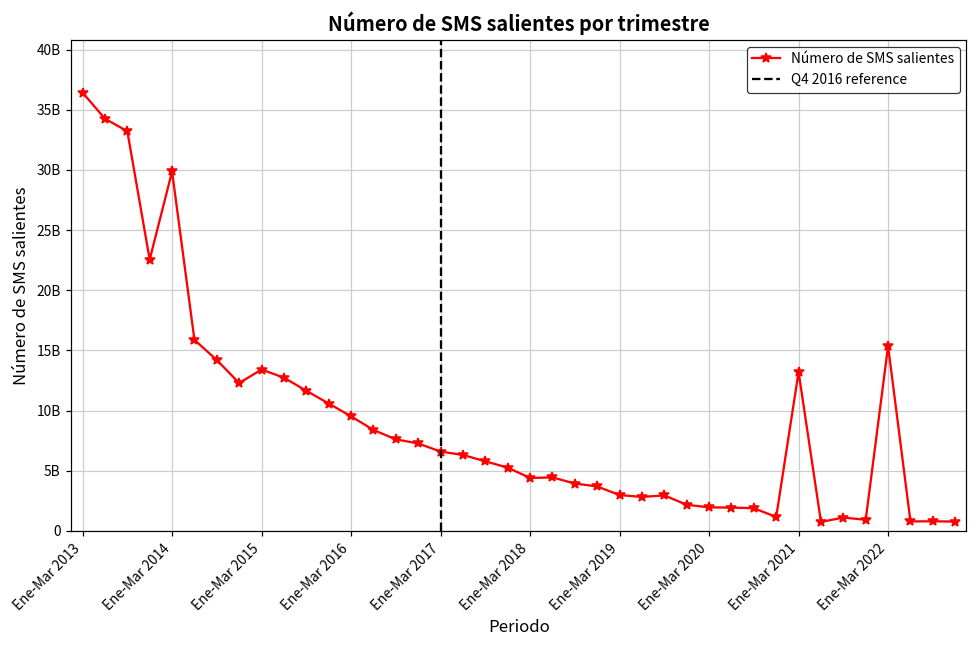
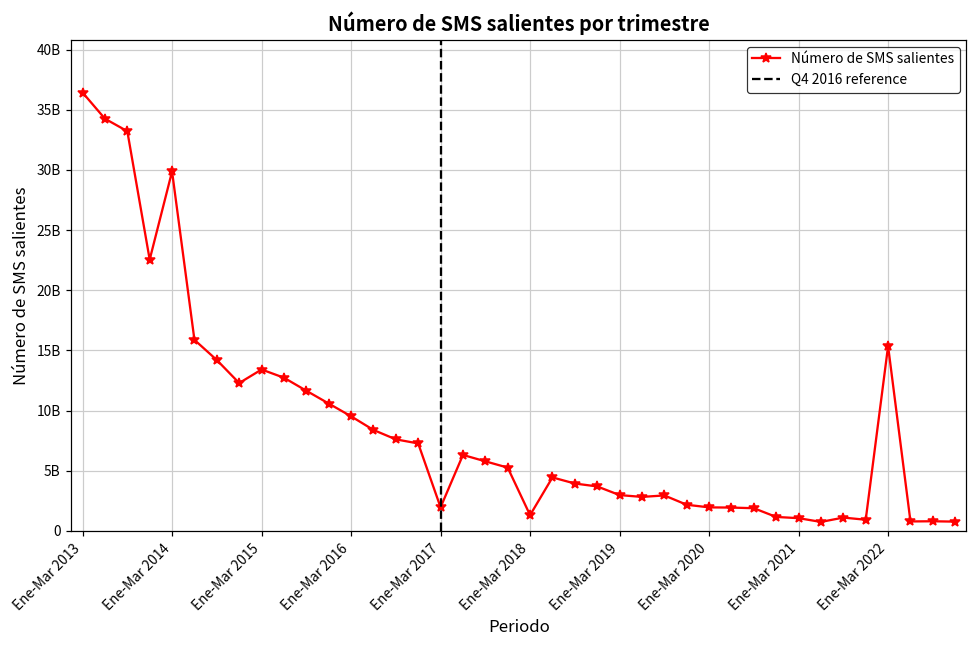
  {
    "Ene-Mar 2013": 36400000000,
    "Ene-Mar 2014": 29900000000,
    "Ene-Mar 2015": 13400000000,
    "Ene-Mar 2016": 9500000000,
-   "Ene-Mar 2017": 6600000000,
-   "Ene-Mar 2018": 4400000000,
+   "Ene-Mar 2017": 2000000000,
+   "Ene-Mar 2018": 1300000000,
    "Ene-Mar 2019": 3000000000,
    "Ene-Mar 2020": 2000000000,
-   "Ene-Mar 2021": 13200000000,
+   "Ene-Mar 2021": 1100000000,
    "Ene-Mar 2022": 15400000000
  }
